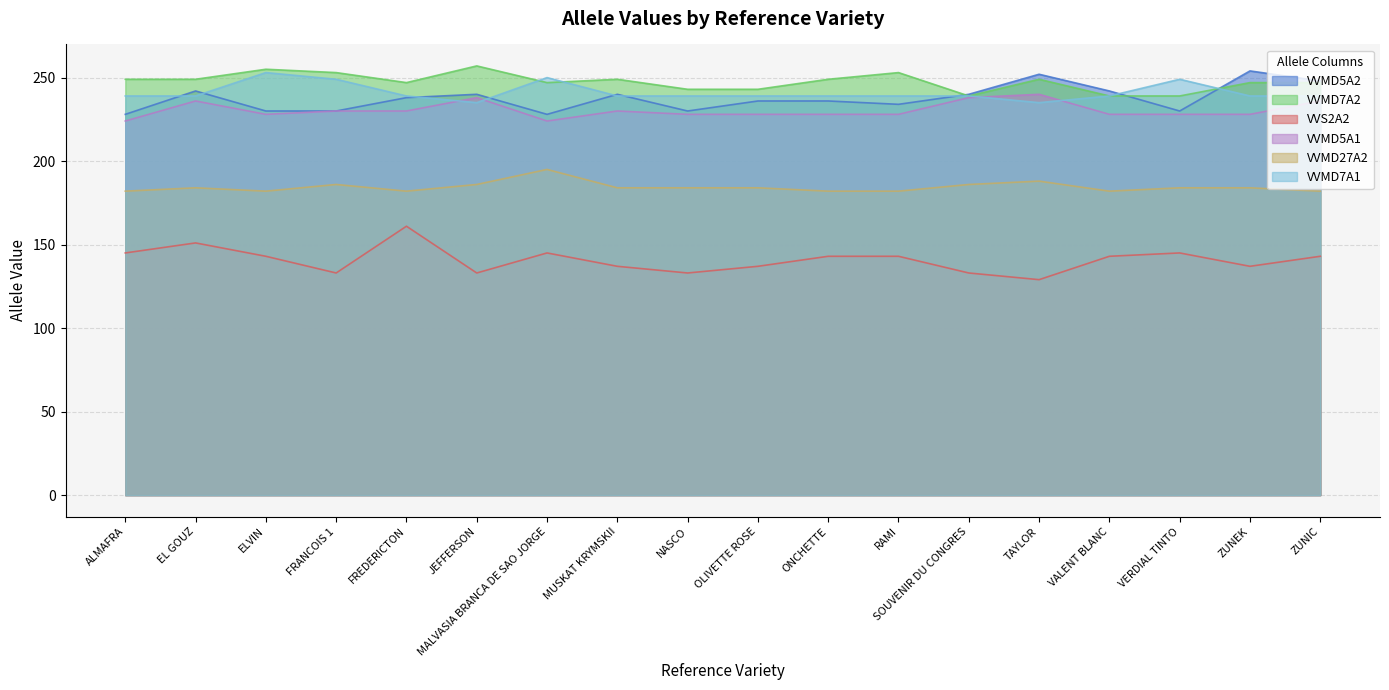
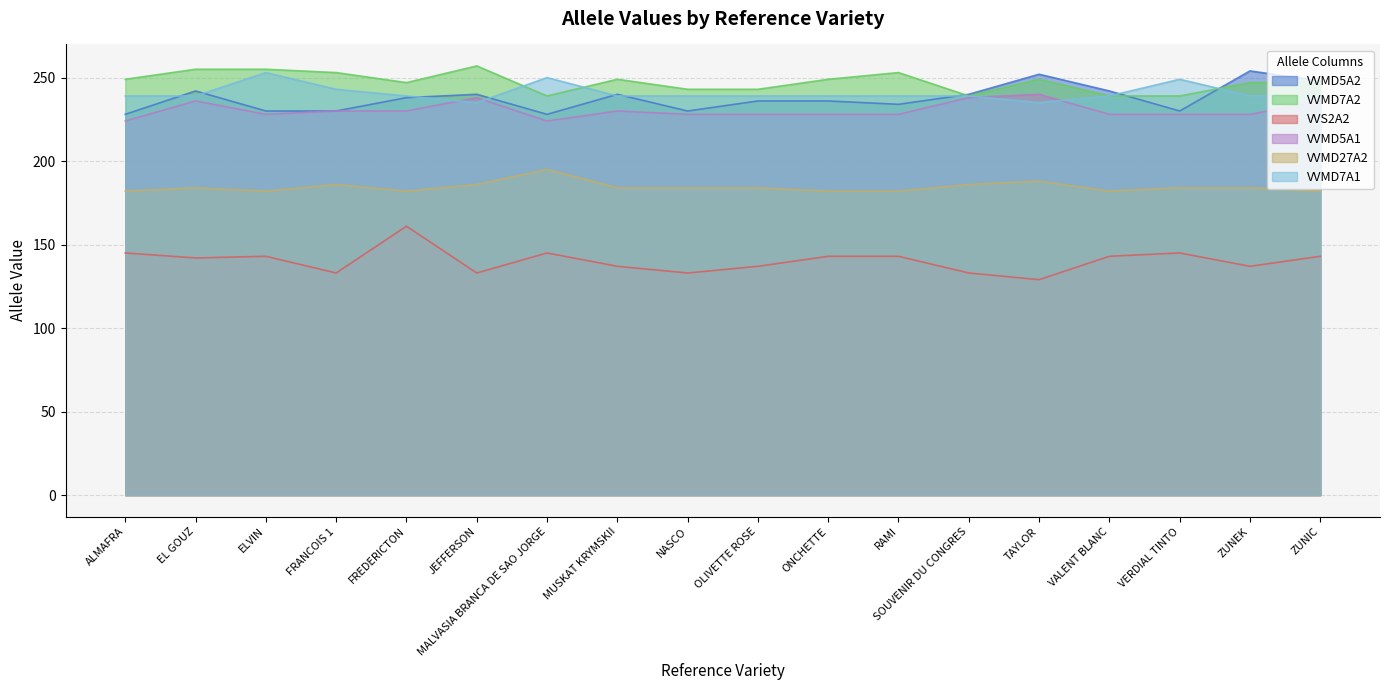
  {
    "VVMD5A2": {
      "ALMAFRA": 228,
      "EL GOUZ": 242,
      "ELVIN": 230,
      "JEFFERSON": 240,
      "MALVASIA BRANCA DE SAO JORGE": 228,
      "NASCO": 230,
      "OLIVETTE ROSE": 236,
      "ONCHETTE": 236,
      "RAMI": 234,
      "TAYLOR": 252,
      "VALENT BLANC": 242,
      "VERDIAL TINTO": 230,
      "ZUNEK": 254
    },
    "VVMD7A2": {
      "ALMAFRA": 249,
-     "EL GOUZ": 249,
+     "EL GOUZ": 255,
      "ELVIN": 255,
      "FRANCOIS 1": 253,
      "FREDERICTON": 247,
      "JEFFERSON": 257,
-     "MALVASIA BRANCA DE SAO JORGE": 247,
+     "MALVASIA BRANCA DE SAO JORGE": 239,
      "MUSKAT KRYMSKII": 249,
      "NASCO": 243,
      "OLIVETTE ROSE": 243,
      "ONCHETTE": 249,
      "RAMI": 253,
      "TAYLOR": 249,
      "VERDIAL TINTO": 239,
      "ZUNEK": 247
    },
    "VVS2A2": {
      "ALMAFRA": 145,
-     "EL GOUZ": 151,
+     "EL GOUZ": 142,
      "ELVIN": 143,
      "FRANCOIS 1": 133,
      "FREDERICTON": 161,
      "JEFFERSON": 133,
      "MALVASIA BRANCA DE SAO JORGE": 145,
      "MUSKAT KRYMSKII": 137,
      "NASCO": 133,
      "OLIVETTE ROSE": 137,
      "ONCHETTE": 143,
      "RAMI": 143,
      "SOUVENIR DU CONGRES": 133,
      "TAYLOR": 129,
      "VALENT BLANC": 143,
      "VERDIAL TINTO": 145,
      "ZUNEK": 137,
      "ZUNIC": 143
    },
    "VVMD5A1": {
      "ALMAFRA": 224,
      "EL GOUZ": 236,
      "ELVIN": 228,
      "FREDERICTON": 230,
      "JEFFERSON": 238,
      "MALVASIA BRANCA DE SAO JORGE": 224,
      "MUSKAT KRYMSKII": 230,
      "NASCO": 228,
      "OLIVETTE ROSE": 228,
      "ONCHETTE": 228,
      "RAMI": 228,
      "TAYLOR": 240,
      "VALENT BLANC": 228,
      "VERDIAL TINTO": 228,
      "ZUNEK": 228
    },
    "VVMD27A2": {
      "ALMAFRA": 182,
      "EL GOUZ": 184,
      "ELVIN": 182,
      "FRANCOIS 1": 186,
      "FREDERICTON": 182,
      "JEFFERSON": 186,
      "MALVASIA BRANCA DE SAO JORGE": 195,
      "MUSKAT KRYMSKII": 184,
      "NASCO": 184,
      "OLIVETTE ROSE": 184,
      "ONCHETTE": 182,
      "RAMI": 182,
      "SOUVENIR DU CONGRES": 186,
      "TAYLOR": 188,
      "VALENT BLANC": 182,
      "VERDIAL TINTO": 184,
      "ZUNEK": 184,
      "ZUNIC": 182
    },
    "VVMD7A1": {
      "ALMAFRA": 239,
      "EL GOUZ": 239,
      "ELVIN": 253,
-     "FRANCOIS 1": 249,
+     "FRANCOIS 1": 243,
      "JEFFERSON": 235,
      "MALVASIA BRANCA DE SAO JORGE": 250,
      "NASCO": 239,
      "OLIVETTE ROSE": 239,
      "ONCHETTE": 239,
      "RAMI": 239,
      "TAYLOR": 235,
      "VERDIAL TINTO": 249,
      "ZUNEK": 239
    }
  }
